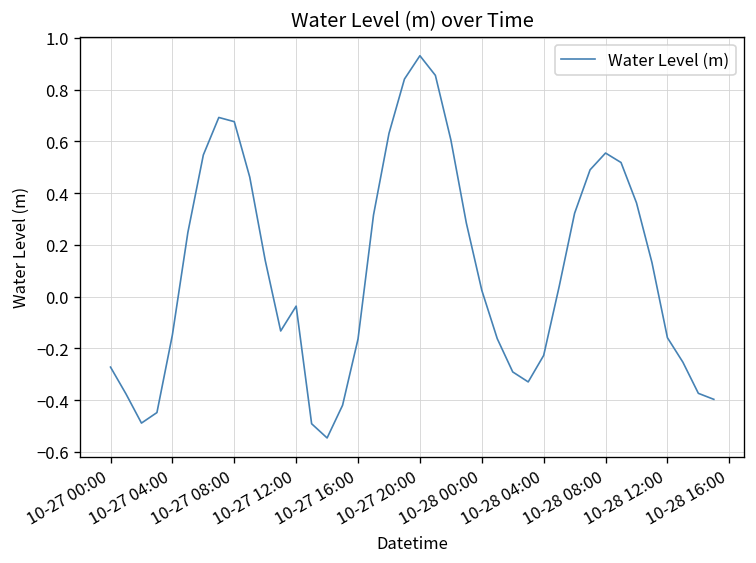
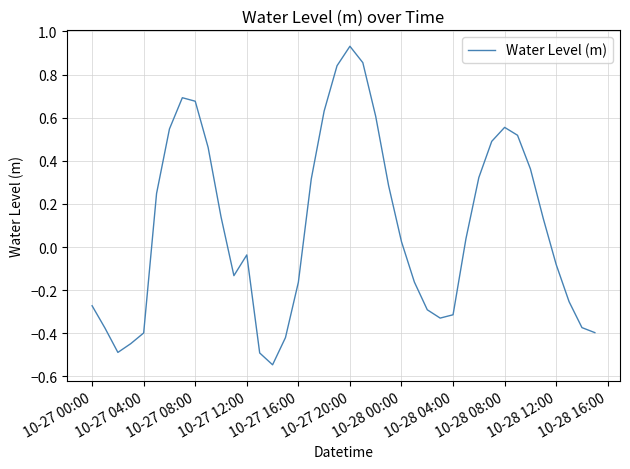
  {
    "10-27 00:00": -0.27,
-   "10-27 04:00": -0.15,
+   "10-27 04:00": -0.40,
    "10-27 08:00": 0.68,
    "10-27 12:00": -0.04,
    "10-27 16:00": -0.16,
    "10-27 20:00": 0.93,
    "10-28 00:00": 0.02,
-   "10-28 04:00": -0.23,
+   "10-28 04:00": -0.31,
    "10-28 08:00": 0.56,
-   "10-28 12:00": -0.16
+   "10-28 12:00": -0.08
  }
